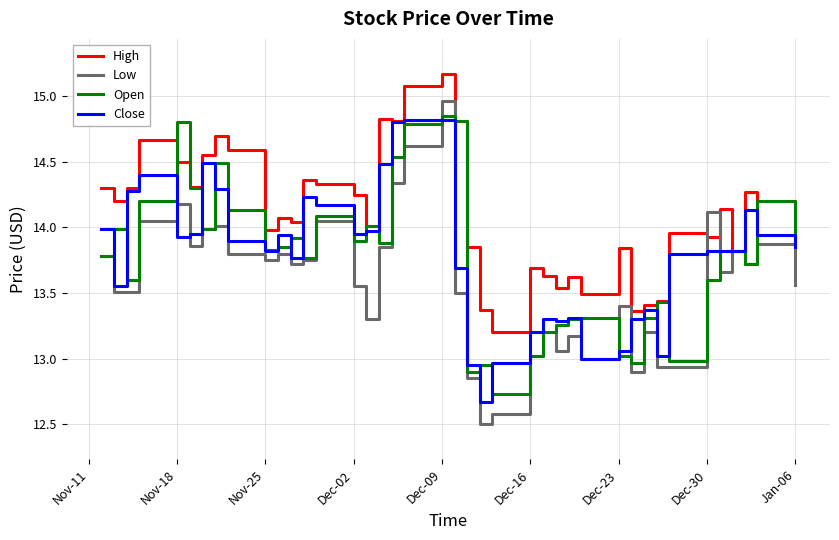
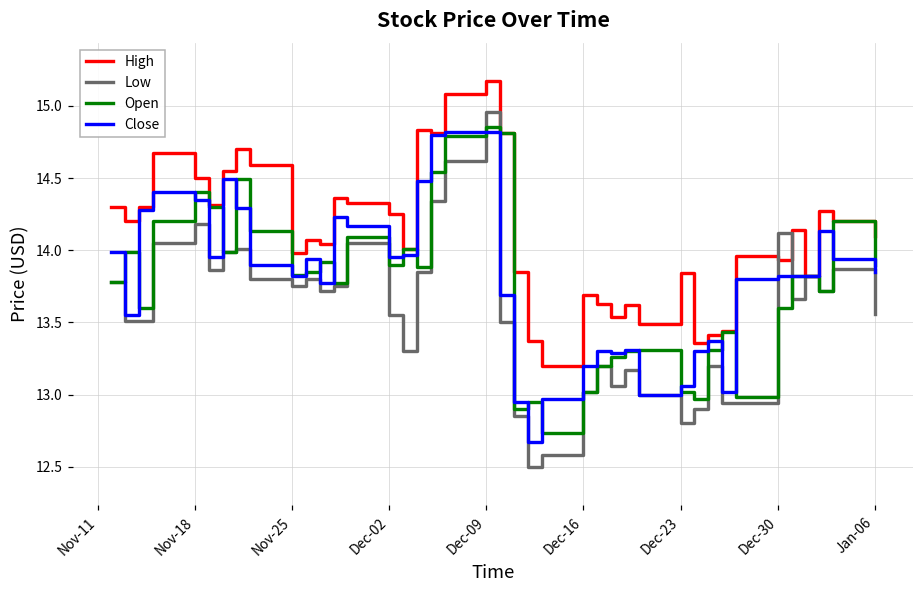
  {
    "High": {
      "Nov-18": 14.50,
      "Nov-25": 13.98,
      "Dec-02": 14.25,
      "Dec-09": 15.17,
      "Dec-16": 13.69,
      "Dec-23": 13.84,
      "Dec-30": 13.93,
      "Jan-06": 14.10
    },
    "Low": {
      "Nov-18": 14.18,
      "Nov-25": 13.75,
      "Dec-02": 13.55,
      "Dec-09": 14.96,
-     "Dec-23": 13.4,
+     "Dec-23": 12.8,
      "Dec-30": 14.12,
      "Jan-06": 13.56
    },
    "Open": {
-     "Nov-18": 14.8,
+     "Nov-18": 14.4,
      "Dec-02": 13.9,
      "Dec-09": 14.85,
      "Dec-23": 13.02,
      "Dec-30": 13.6,
      "Jan-06": 13.9
    },
    "Close": {
-     "Nov-18": 13.93,
+     "Nov-18": 14.35,
      "Dec-02": 13.95,
      "Dec-09": 14.82,
      "Dec-16": 13.20,
      "Dec-23": 13.06,
      "Dec-30": 13.82,
      "Jan-06": 13.85
    }
  }
